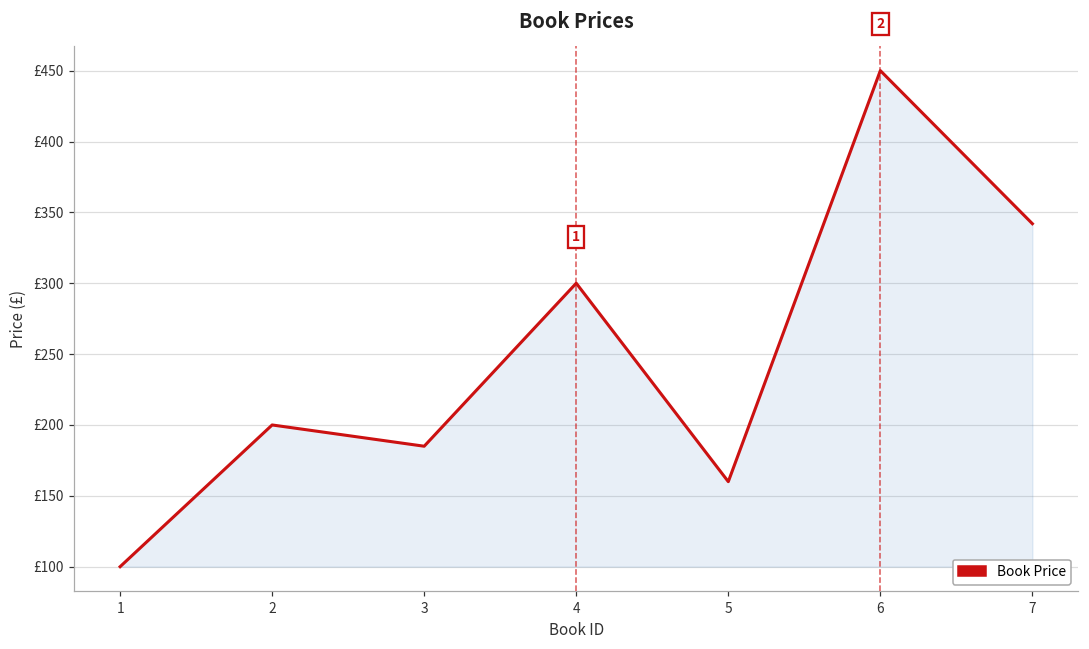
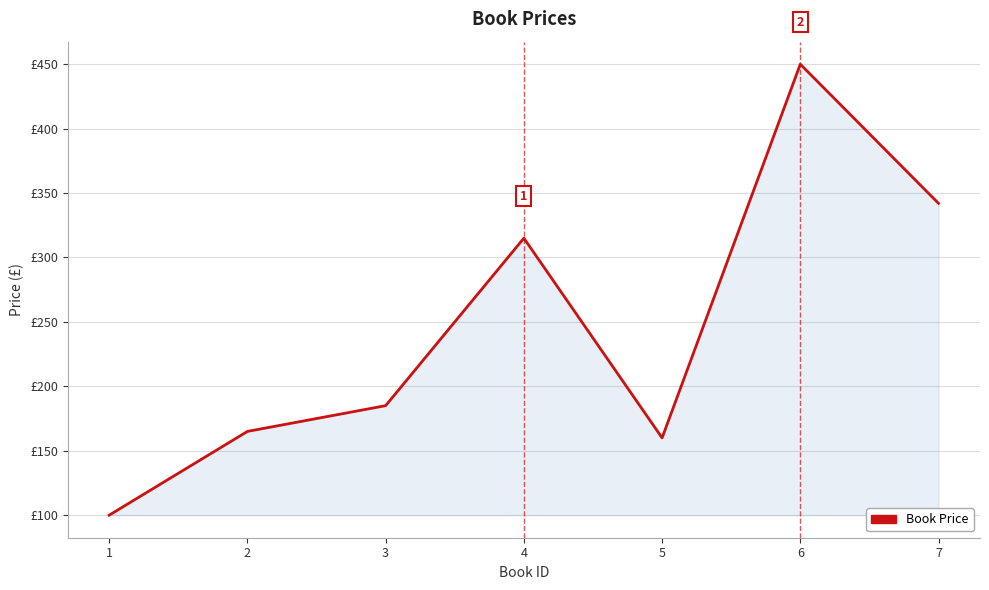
  {
    "1": "£100",
-   "2": "£200",
+   "2": "£165",
    "3": "£185",
-   "4": "£300",
+   "4": "£315",
    "5": "£160",
    "6": "£450",
    "7": "£342"
  }
